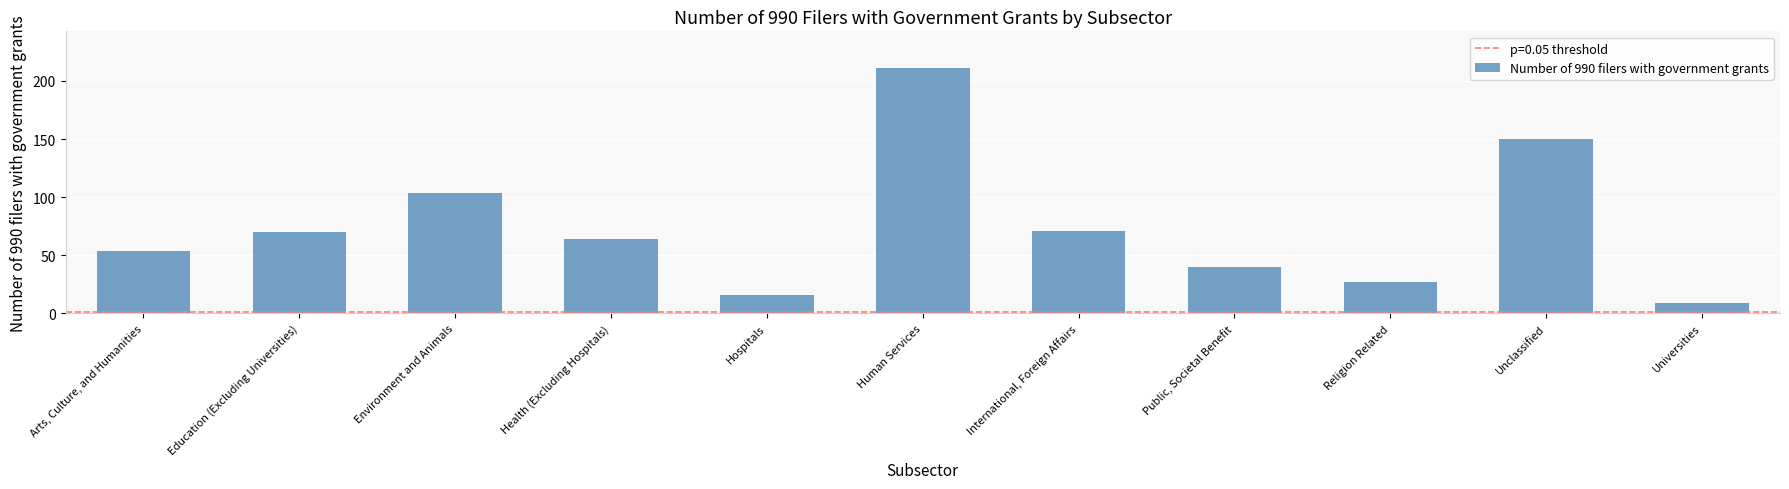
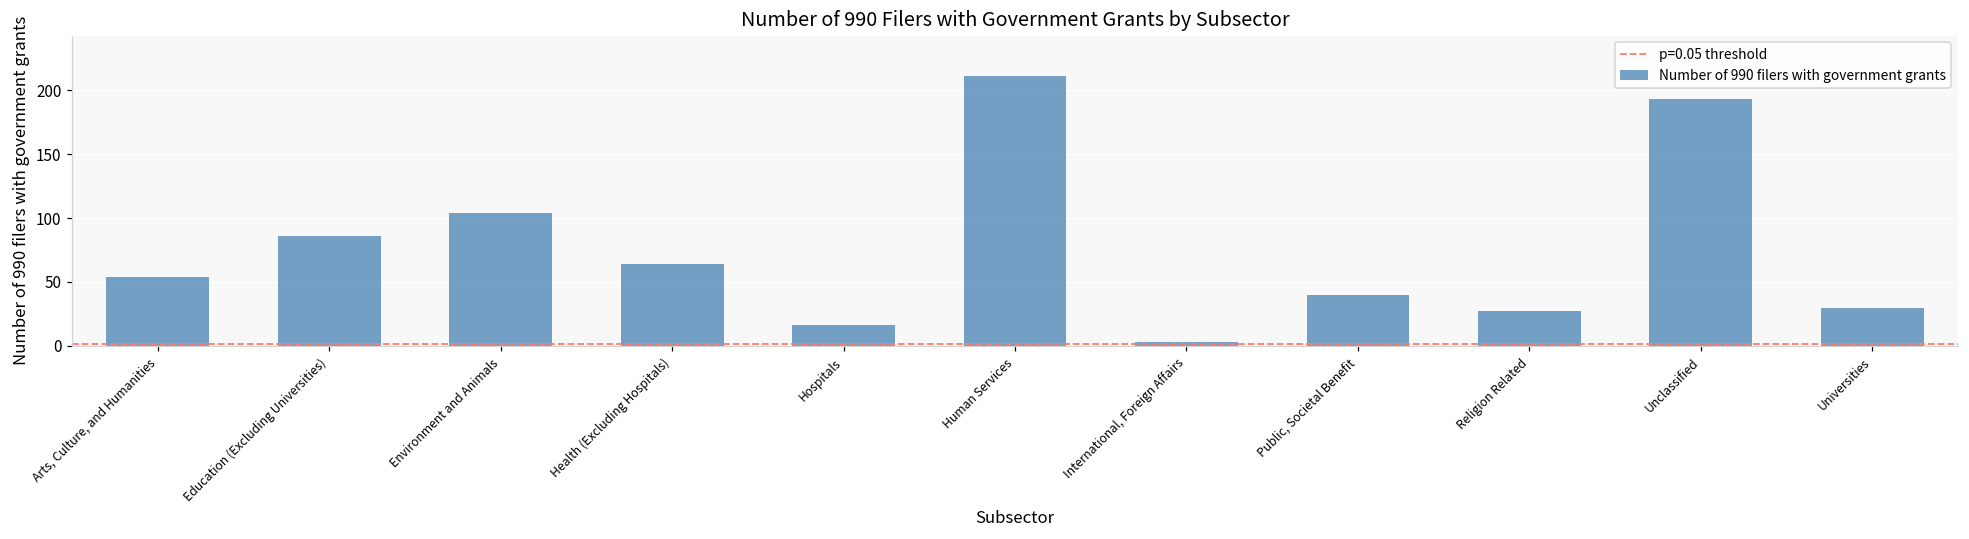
  {
    "Arts, Culture, and Humanities": 54,
-   "Education (Excluding Universities)": 70,
+   "Education (Excluding Universities)": 86,
    "Environment and Animals": 104,
    "Health (Excluding Hospitals)": 64,
    "Hospitals": 16,
    "Human Services": 211,
-   "International, Foreign Affairs": 71,
+   "International, Foreign Affairs": 3,
    "Public, Societal Benefit": 40,
    "Religion Related": 27,
-   "Unclassified": 150,
-   "Universities": 9
+   "Unclassified": 193,
+   "Universities": 30
  }
